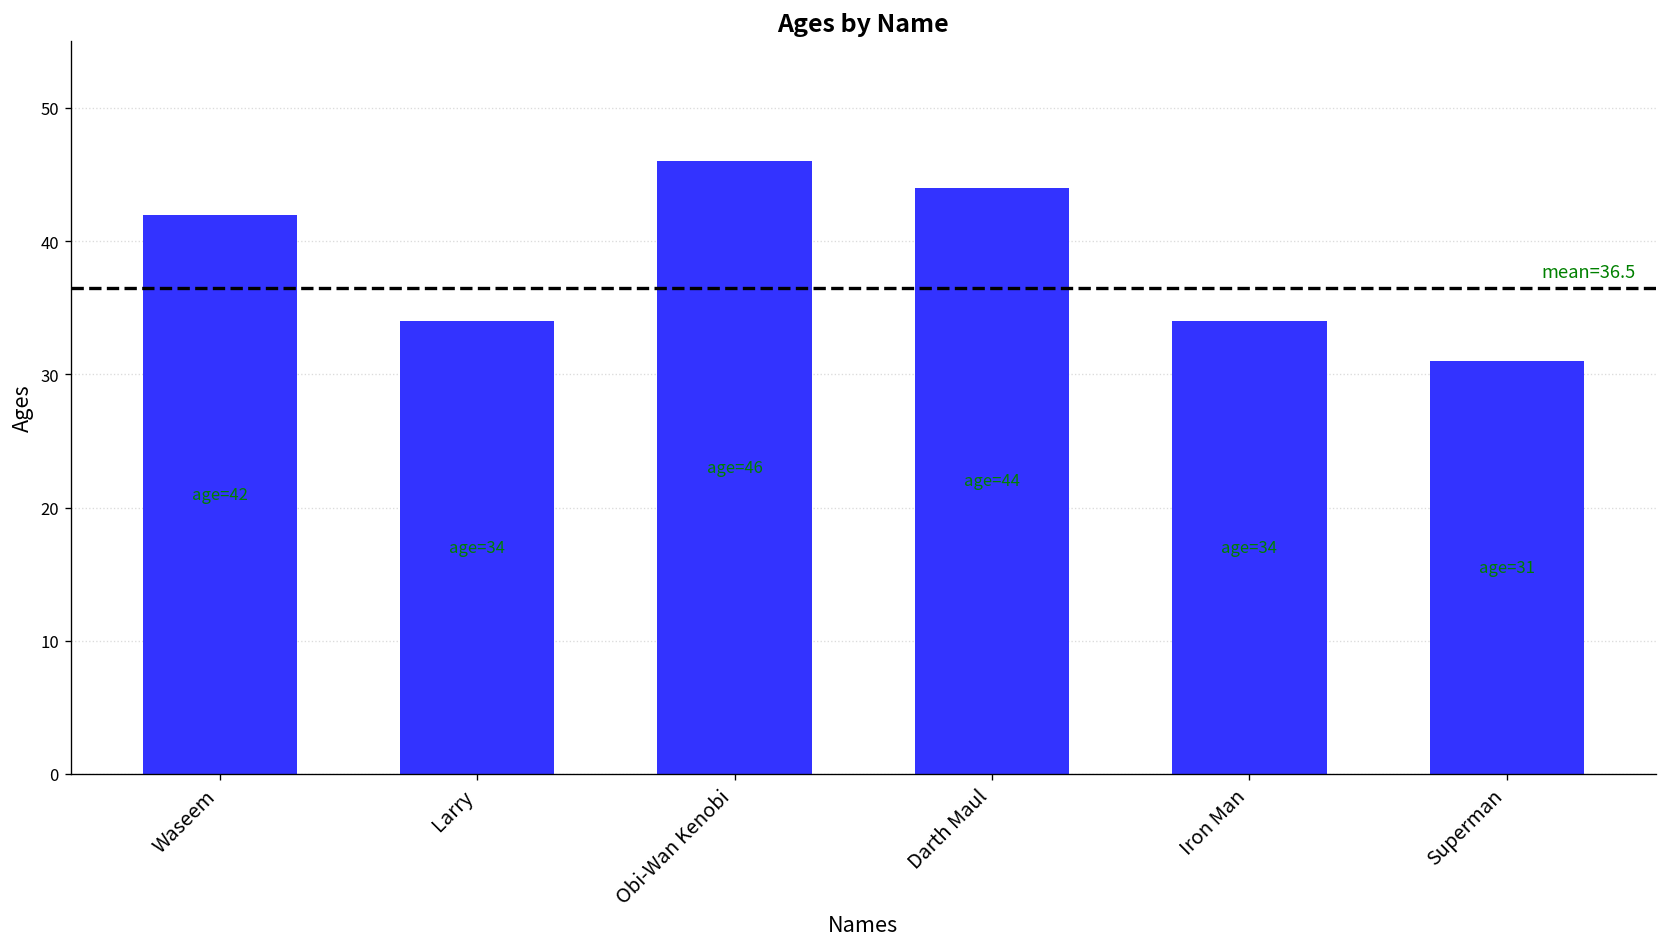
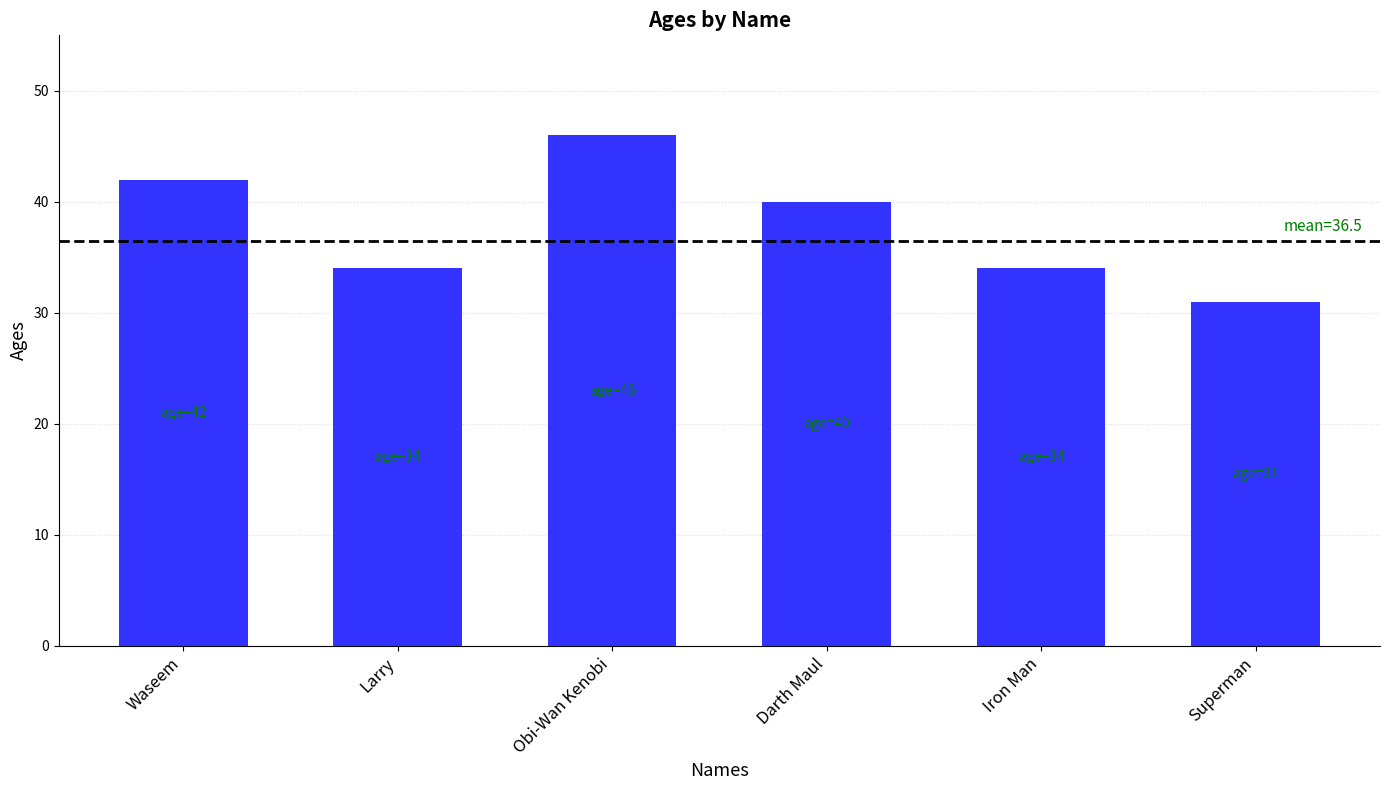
  {
    "Waseem": 42,
    "Larry": 34,
    "Obi-Wan Kenobi": 46,
-   "Darth Maul": 44,
+   "Darth Maul": 40,
    "Iron Man": 34,
    "Superman": 31
  }
